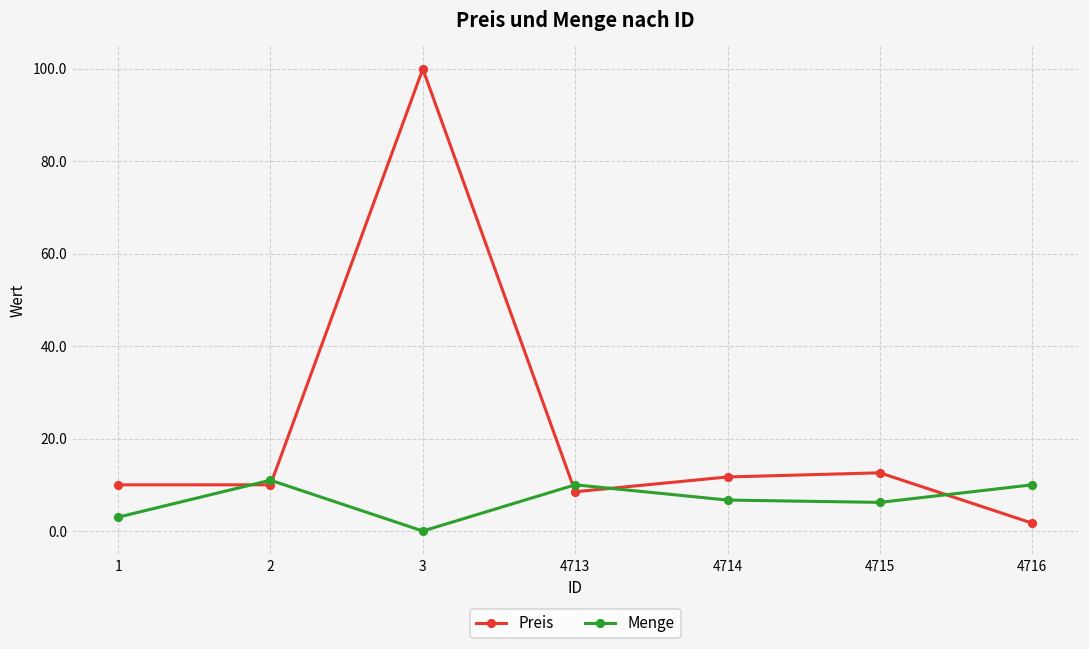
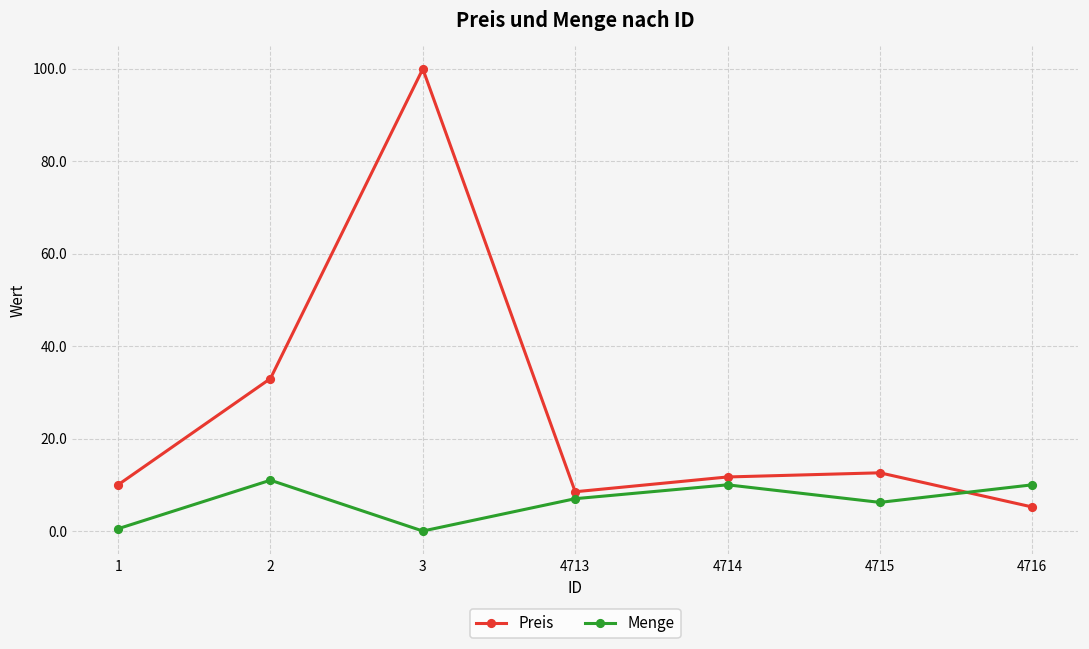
  {
    "Preis": {
      "1": 10,
-     "2": 10,
+     "2": 33,
      "3": 100,
      "4713": 9,
      "4714": 12,
      "4715": 13,
-     "4716": 2
+     "4716": 5
    },
    "Menge": {
-     "1": 3,
+     "1": 1,
      "2": 11,
      "3": 0,
-     "4713": 10,
-     "4714": 7,
+     "4713": 7,
+     "4714": 10,
      "4715": 6,
      "4716": 10
    }
  }
